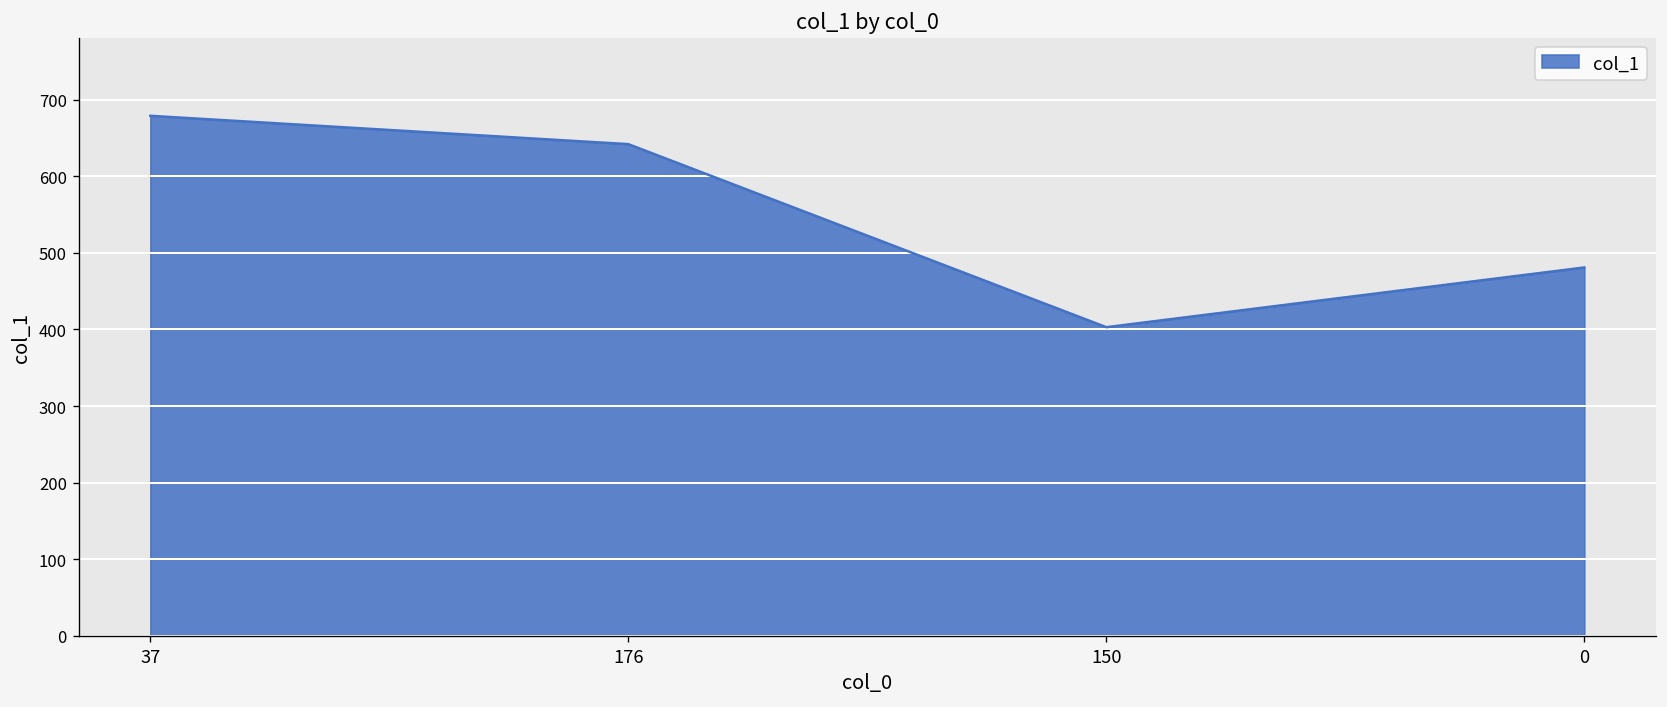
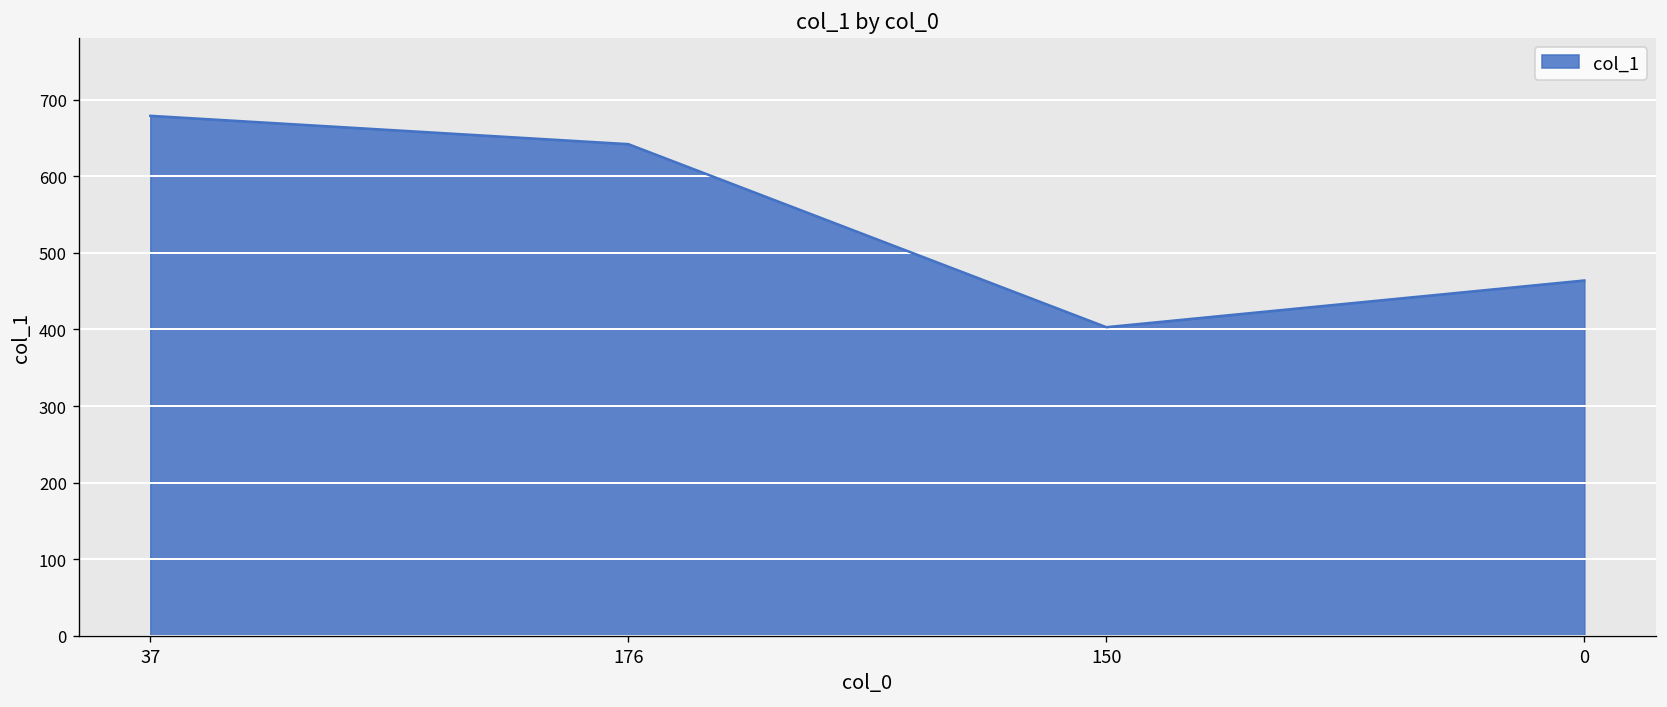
  {
    "37": 680,
    "176": 640,
    "150": 400,
-   "0": 480
+   "0": 460
  }
